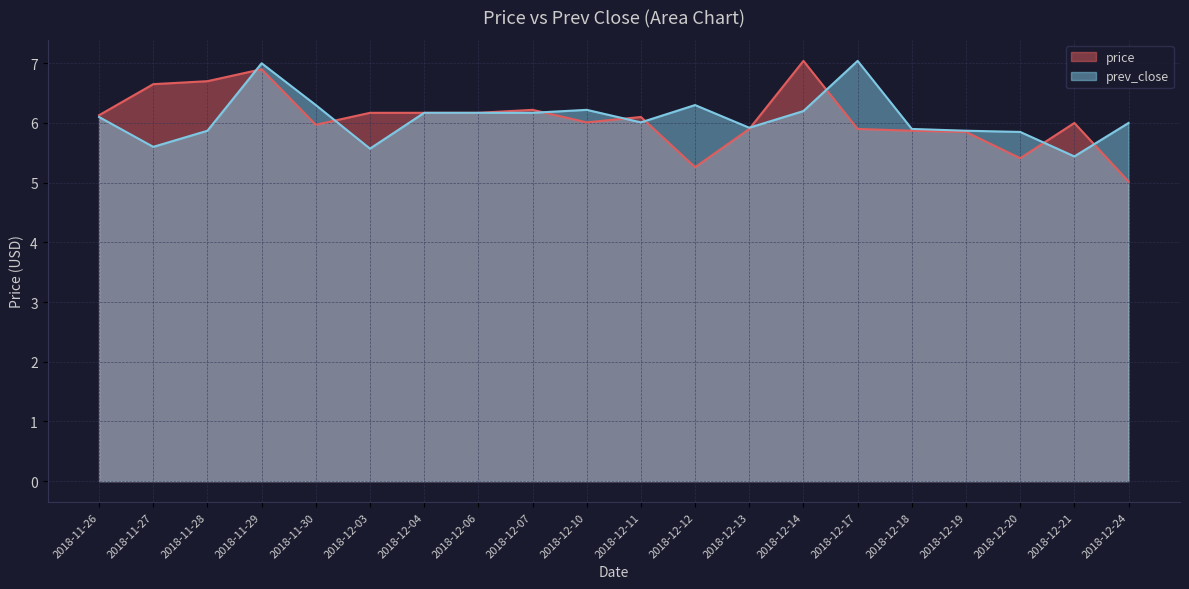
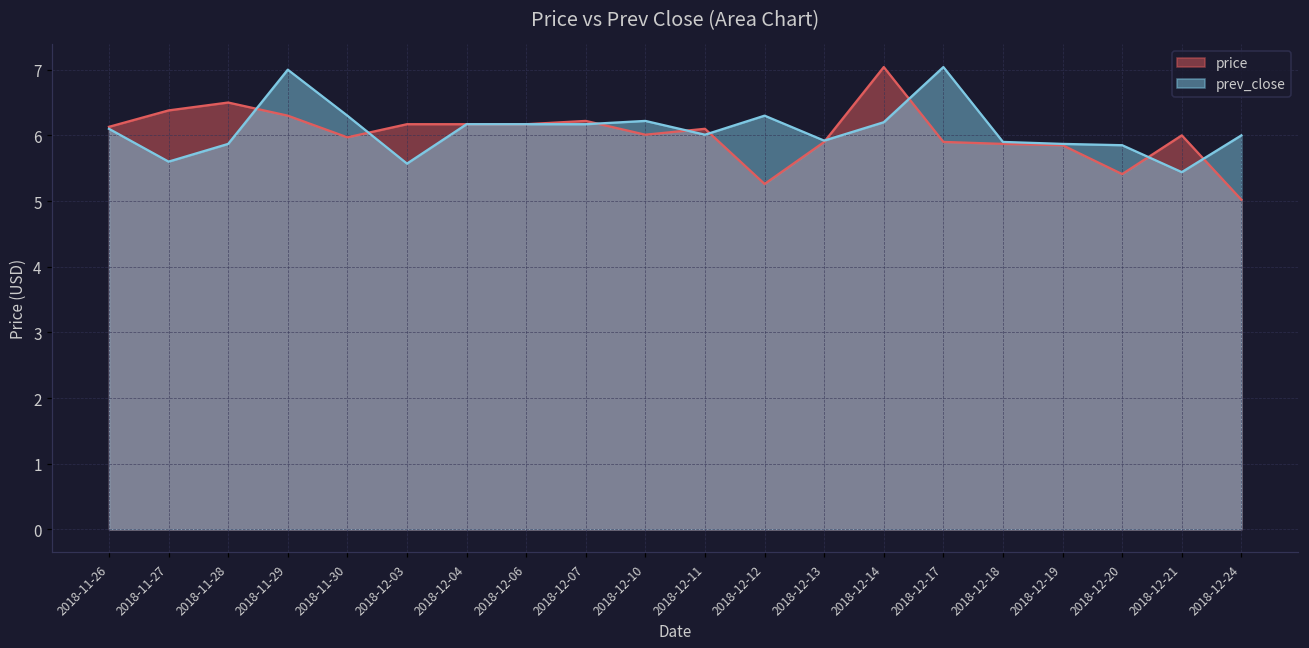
  {
    "price": {
-     "2018-11-27": 6.7,
-     "2018-11-28": 6.7,
-     "2018-11-29": 6.9,
+     "2018-11-27": 6.4,
+     "2018-11-28": 6.5,
+     "2018-11-29": 6.3,
      "2018-11-30": 6.0,
      "2018-12-03": 6.2,
      "2018-12-07": 6.2,
      "2018-12-10": 6.0,
      "2018-12-11": 6.1,
      "2018-12-12": 5.3,
      "2018-12-14": 7.0,
      "2018-12-17": 5.9,
      "2018-12-20": 5.4,
      "2018-12-21": 6.0,
      "2018-12-24": 5.0
    },
    "prev_close": {
      "2018-11-27": 5.6,
      "2018-11-28": 5.9,
      "2018-11-29": 7.0,
      "2018-11-30": 6.3,
      "2018-12-03": 5.6,
      "2018-12-07": 6.2,
      "2018-12-10": 6.2,
      "2018-12-11": 6.0,
      "2018-12-12": 6.3,
      "2018-12-14": 6.2,
      "2018-12-17": 7.0,
      "2018-12-20": 5.9,
      "2018-12-21": 5.4,
      "2018-12-24": 6.0
    }
  }
